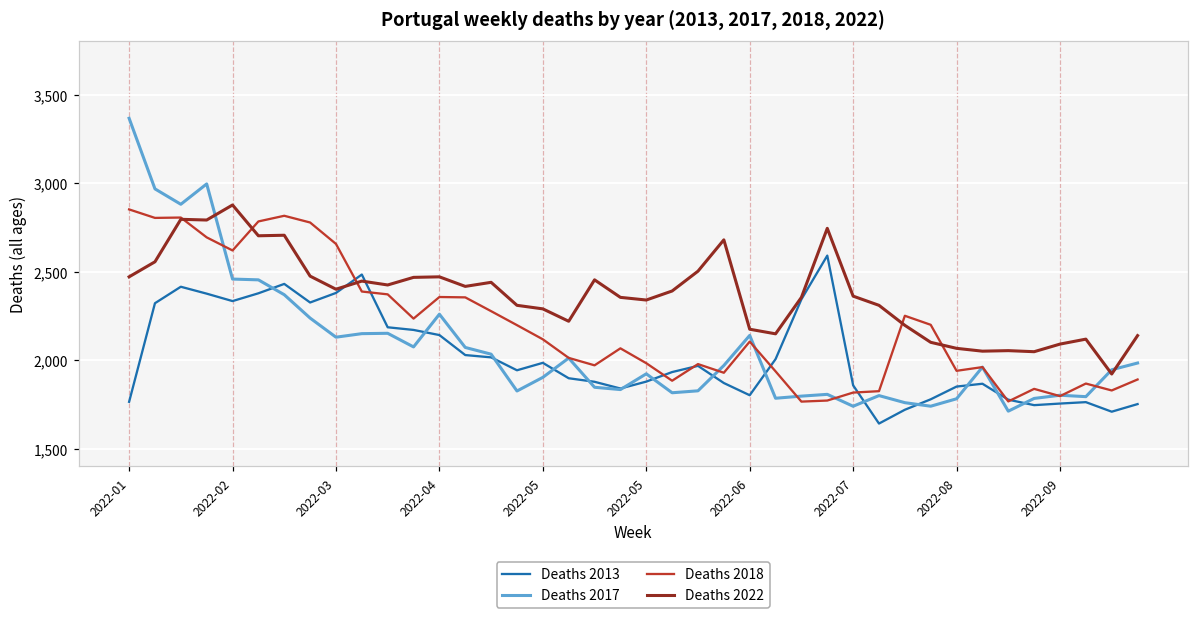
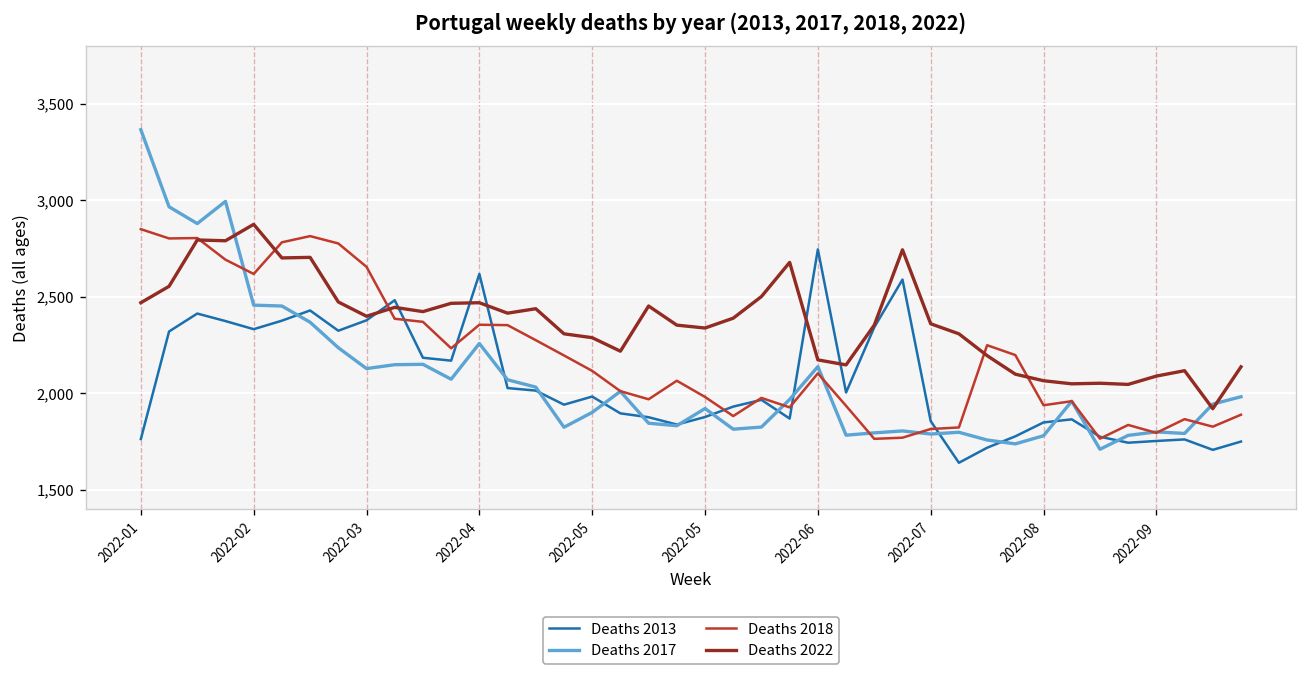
  {
    "Deaths 2013": {
      "2022-01": "1,760",
      "2022-02": "2,330",
      "2022-03": "2,380",
-     "2022-04": "2,140",
-     "2022-06": "1,800",
+     "2022-04": "2,620",
+     "2022-06": "2,750",
      "2022-07": "1,860",
      "2022-08": "1,850",
      "2022-09": "1,750"
    },
    "Deaths 2017": {
      "2022-01": "3,370",
      "2022-02": "2,460",
      "2022-03": "2,130",
      "2022-04": "2,260",
      "2022-06": "2,140",
-     "2022-07": "1,740",
+     "2022-07": "1,790",
      "2022-08": "1,780"
    }
  }
